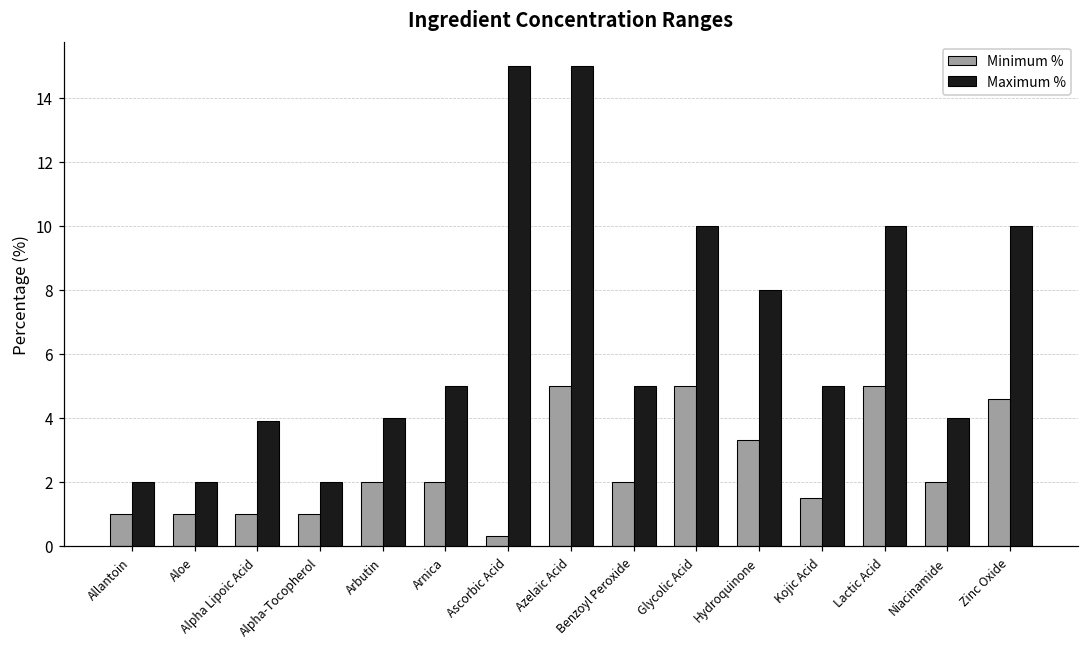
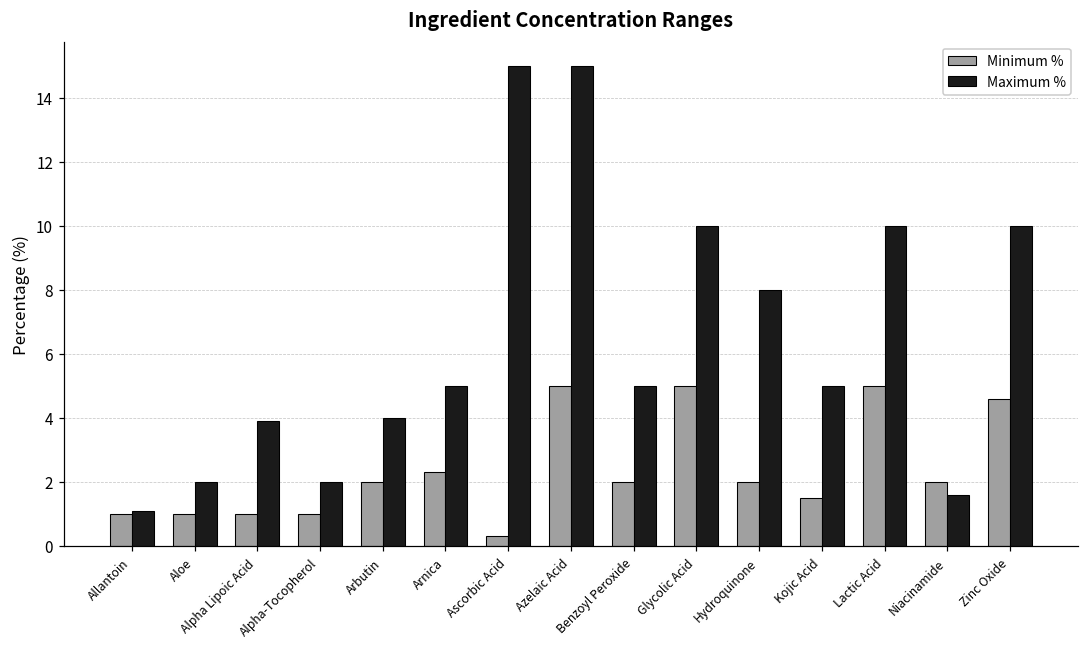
  {
    "Minimum %": {
      "Allantoin": 1.0,
      "Aloe": 1.0,
      "Alpha Lipoic Acid": 1.0,
      "Alpha-Tocopherol": 1.0,
      "Arbutin": 2.0,
-     "Arnica": 2.0,
+     "Arnica": 2.3,
      "Ascorbic Acid": 0.3,
      "Azelaic Acid": 5.0,
      "Benzoyl Peroxide": 2.0,
      "Glycolic Acid": 5.0,
-     "Hydroquinone": 3.3,
+     "Hydroquinone": 2.0,
      "Kojic Acid": 1.5,
      "Lactic Acid": 5.0,
      "Niacinamide": 2.0,
      "Zinc Oxide": 4.6
    },
    "Maximum %": {
-     "Allantoin": 2.0,
+     "Allantoin": 1.1,
      "Aloe": 2.0,
      "Alpha Lipoic Acid": 3.9,
      "Alpha-Tocopherol": 2.0,
      "Arbutin": 4.0,
      "Arnica": 5.0,
      "Ascorbic Acid": 15.0,
      "Azelaic Acid": 15.0,
      "Benzoyl Peroxide": 5.0,
      "Glycolic Acid": 10.0,
      "Hydroquinone": 8.0,
      "Kojic Acid": 5.0,
      "Lactic Acid": 10.0,
-     "Niacinamide": 4.0,
+     "Niacinamide": 1.6,
      "Zinc Oxide": 10.0
    }
  }
